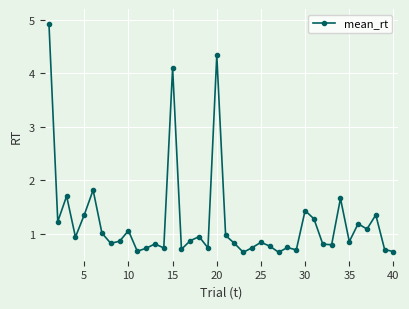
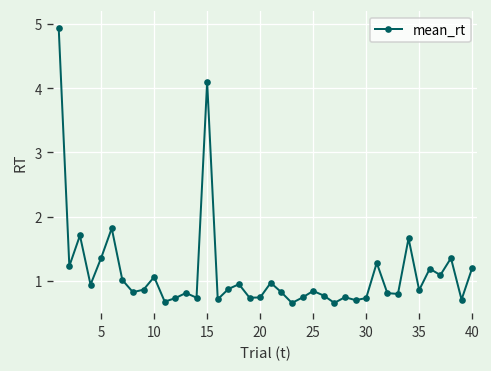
  {
    "5": 1.4,
    "10": 1.1,
    "15": 4.1,
-   "20": 4.3,
+   "20": 0.7,
    "25": 0.8,
-   "30": 1.4,
+   "30": 0.7,
    "35": 0.9,
-   "40": 0.7
+   "40": 1.2
  }
